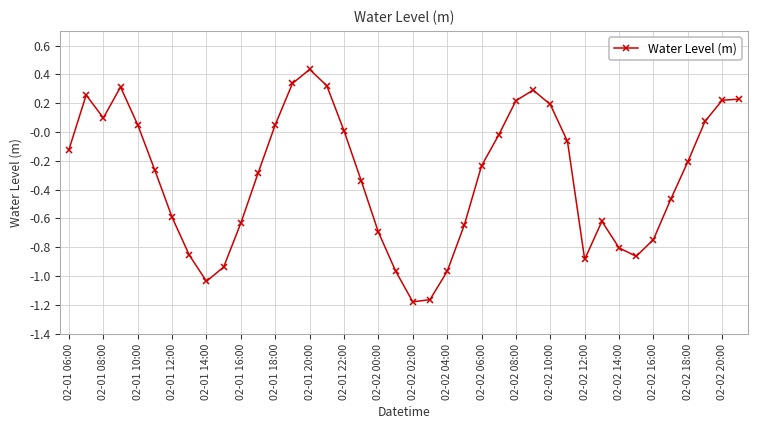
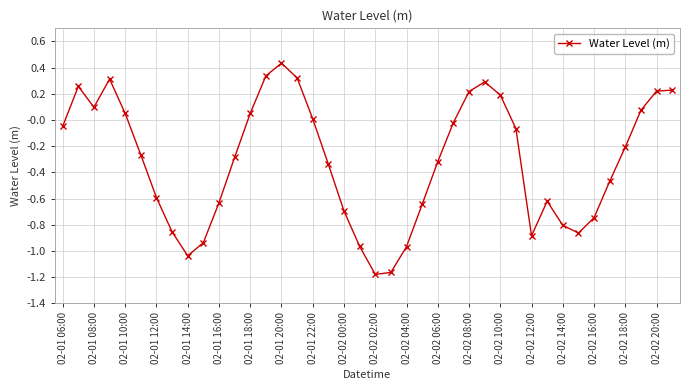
  {
-   "02-01 06:00": -0.12,
+   "02-01 06:00": -0.05,
    "02-01 08:00": 0.10,
    "02-01 10:00": 0.05,
    "02-01 12:00": -0.59,
    "02-01 14:00": -1.04,
    "02-01 16:00": -0.63,
    "02-01 18:00": 0.05,
    "02-01 20:00": 0.43,
    "02-01 22:00": 0.01,
    "02-02 00:00": -0.70,
    "02-02 02:00": -1.18,
    "02-02 04:00": -0.97,
-   "02-02 06:00": -0.23,
+   "02-02 06:00": -0.32,
    "02-02 08:00": 0.22,
    "02-02 10:00": 0.19,
    "02-02 12:00": -0.88,
    "02-02 14:00": -0.80,
    "02-02 16:00": -0.75,
    "02-02 18:00": -0.21,
    "02-02 20:00": 0.22
  }
